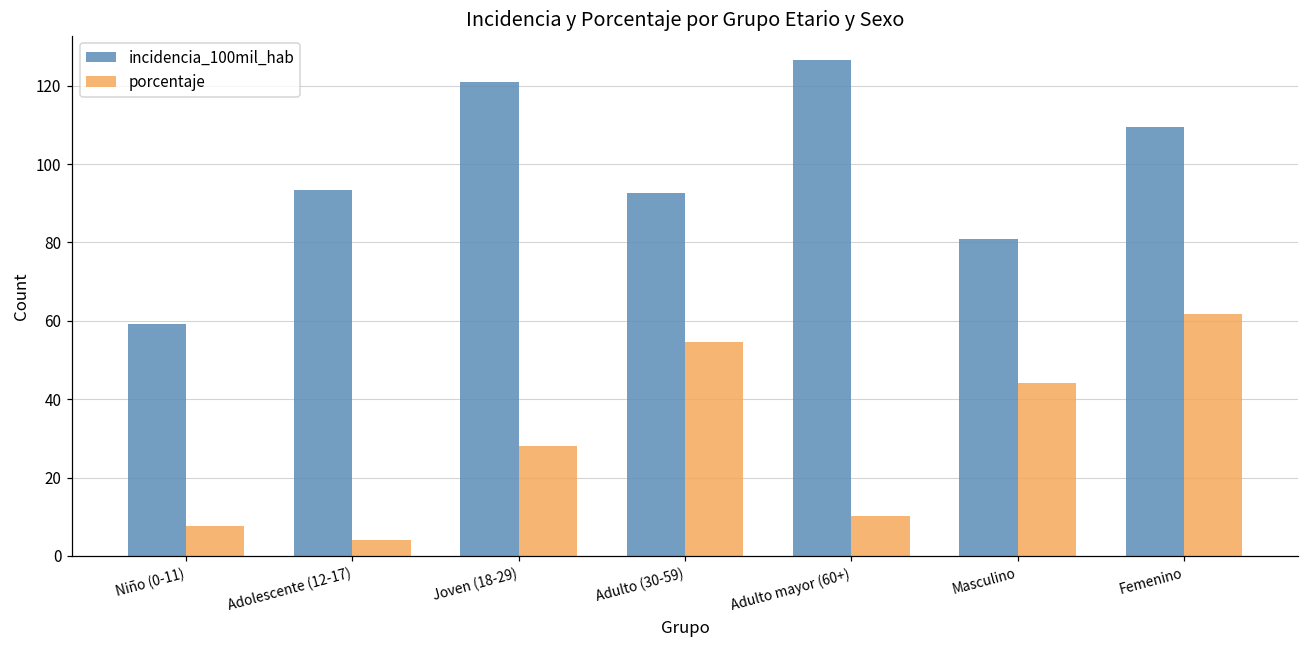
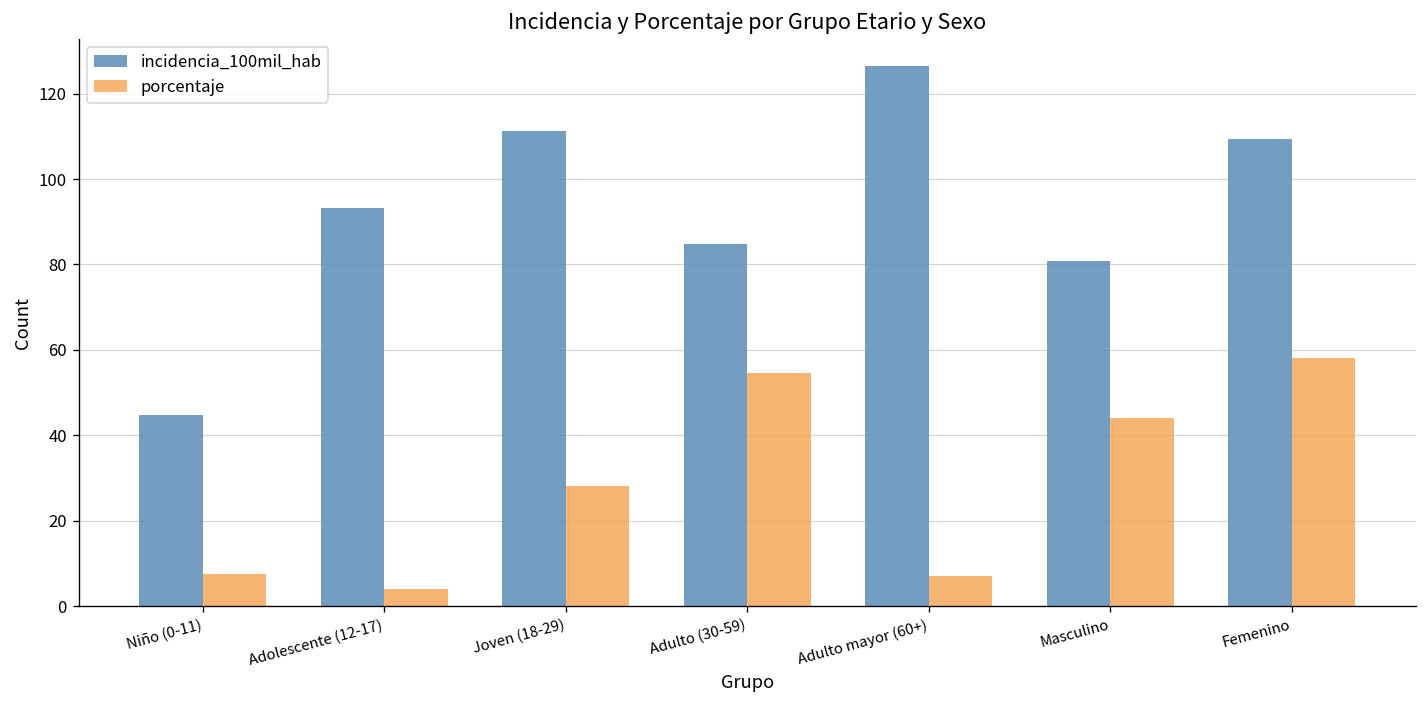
  {
    "incidencia_100mil_hab": {
-     "Niño (0-11)": 59,
+     "Niño (0-11)": 45,
      "Adolescente (12-17)": 93,
-     "Joven (18-29)": 121,
-     "Adulto (30-59)": 93,
+     "Joven (18-29)": 111,
+     "Adulto (30-59)": 85,
      "Adulto mayor (60+)": 126,
      "Masculino": 81,
      "Femenino": 109
    },
    "porcentaje": {
      "Niño (0-11)": 8,
      "Adolescente (12-17)": 4,
      "Joven (18-29)": 28,
      "Adulto (30-59)": 55,
-     "Adulto mayor (60+)": 10,
+     "Adulto mayor (60+)": 7,
      "Masculino": 44,
-     "Femenino": 62
+     "Femenino": 58
    }
  }
